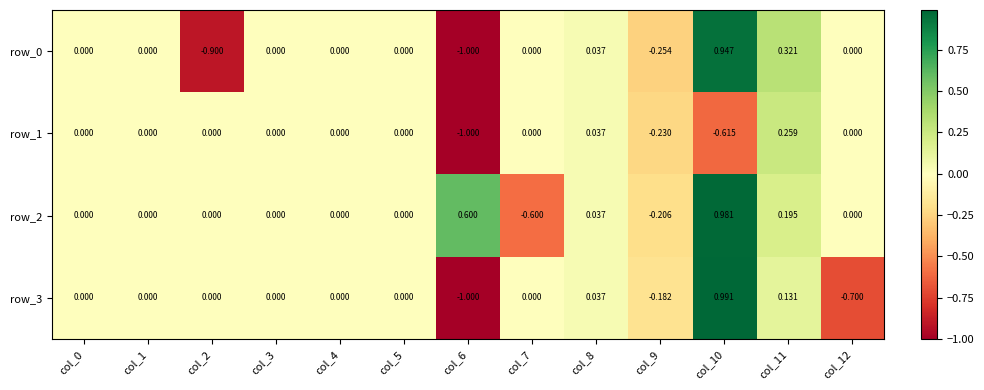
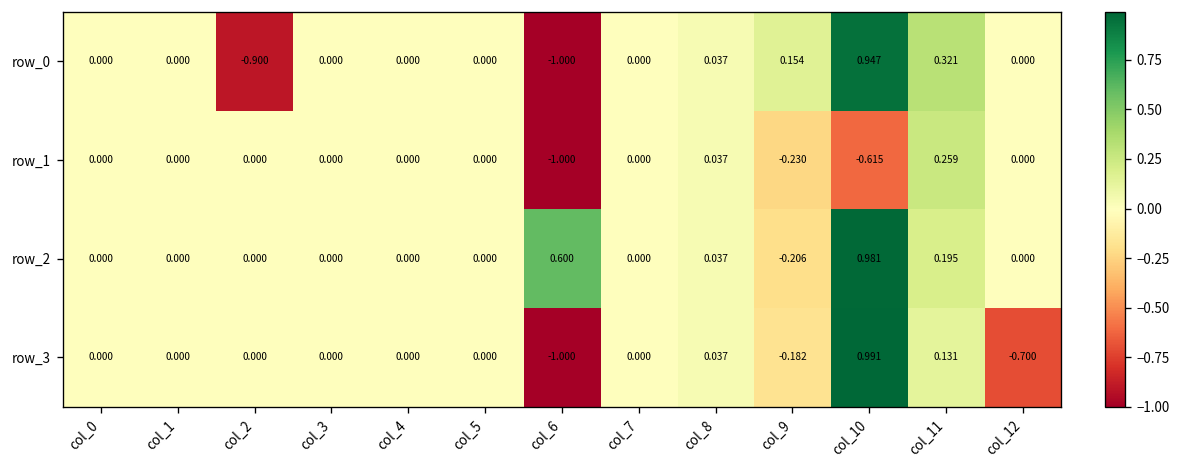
  {
    "row_0": {
      "col_0": 0.000,
      "col_1": 0.000,
      "col_2": -0.900,
      "col_3": 0.000,
      "col_4": 0.000,
      "col_5": 0.000,
      "col_6": -1.000,
      "col_7": 0.000,
      "col_8": 0.037,
-     "col_9": -0.254,
+     "col_9": 0.154,
      "col_10": 0.947,
      "col_11": 0.321,
      "col_12": 0.000
    },
    "row_1": {
      "col_0": 0.000,
      "col_1": 0.000,
      "col_2": 0.000,
      "col_3": 0.000,
      "col_4": 0.000,
      "col_5": 0.000,
      "col_6": -1.000,
      "col_7": 0.000,
      "col_8": 0.037,
      "col_9": -0.230,
      "col_10": -0.615,
      "col_11": 0.259,
      "col_12": 0.000
    },
    "row_2": {
      "col_0": 0.000,
      "col_1": 0.000,
      "col_2": 0.000,
      "col_3": 0.000,
      "col_4": 0.000,
      "col_5": 0.000,
      "col_6": 0.600,
-     "col_7": -0.600,
+     "col_7": 0.000,
      "col_8": 0.037,
      "col_9": -0.206,
      "col_10": 0.981,
      "col_11": 0.195,
      "col_12": 0.000
    },
    "row_3": {
      "col_0": 0.000,
      "col_1": 0.000,
      "col_2": 0.000,
      "col_3": 0.000,
      "col_4": 0.000,
      "col_5": 0.000,
      "col_6": -1.000,
      "col_7": 0.000,
      "col_8": 0.037,
      "col_9": -0.182,
      "col_10": 0.991,
      "col_11": 0.131,
      "col_12": -0.700
    }
  }
